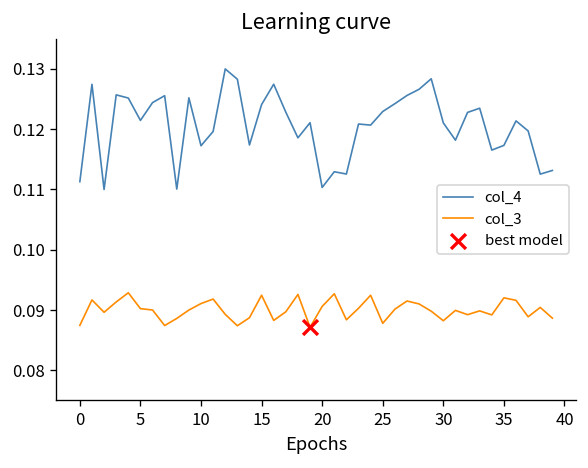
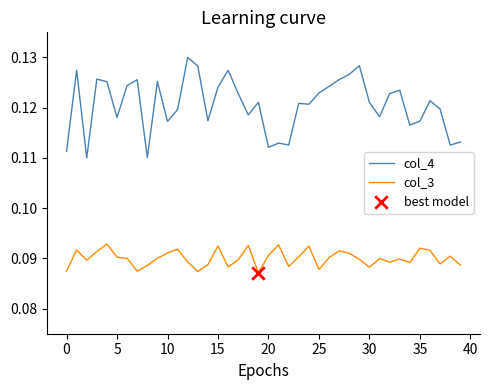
  {
    "col_4": {
      "0": 0.111,
-     "5": 0.121,
+     "5": 0.118,
      "10": 0.117,
      "15": 0.124,
-     "20": 0.110,
+     "20": 0.112,
      "25": 0.123,
      "30": 0.121,
      "35": 0.117
    },
    "col_3": {
      "0": 0.087,
      "5": 0.090,
      "10": 0.091,
      "15": 0.092,
      "20": 0.091,
      "25": 0.088,
      "30": 0.088,
      "35": 0.092
    }
  }
